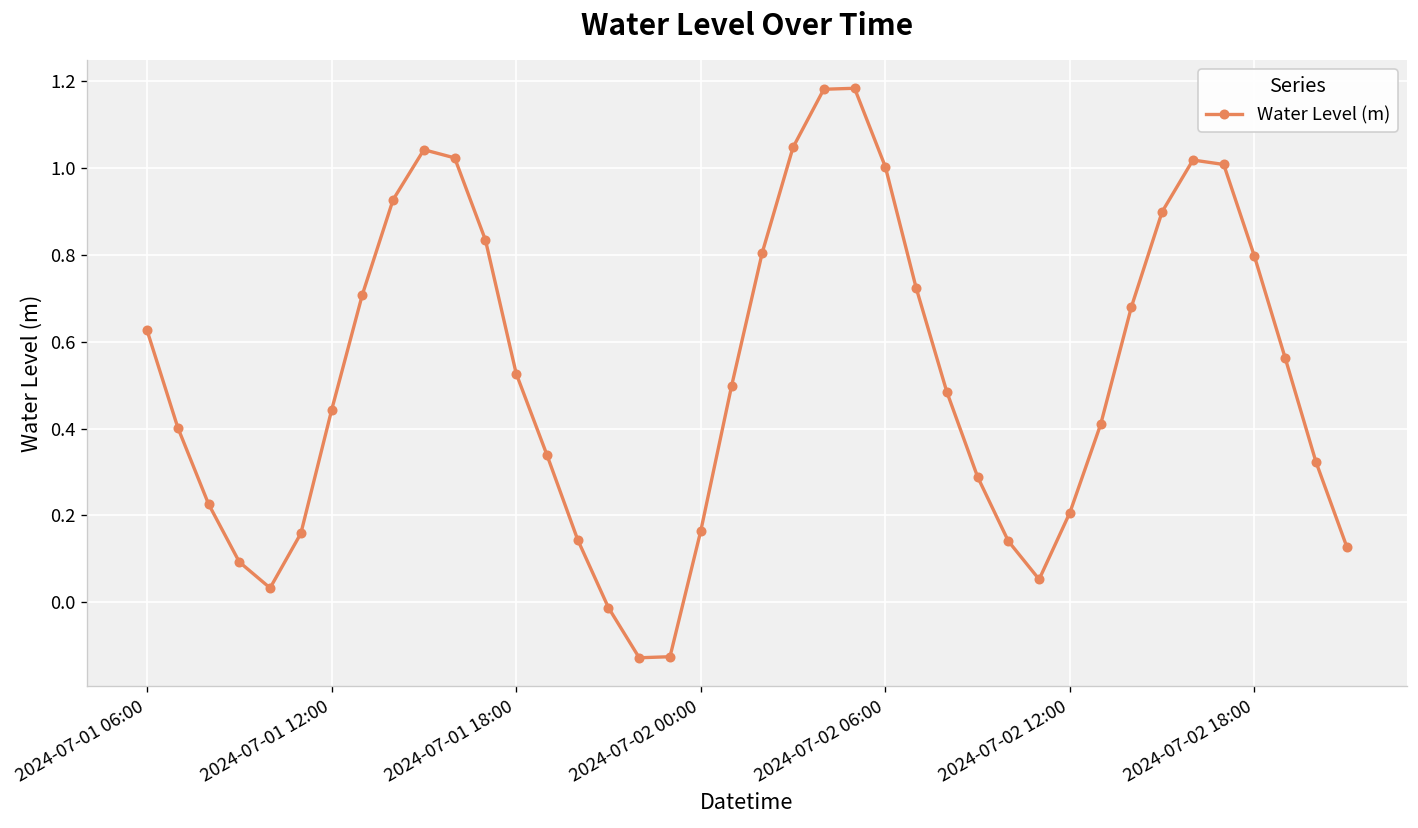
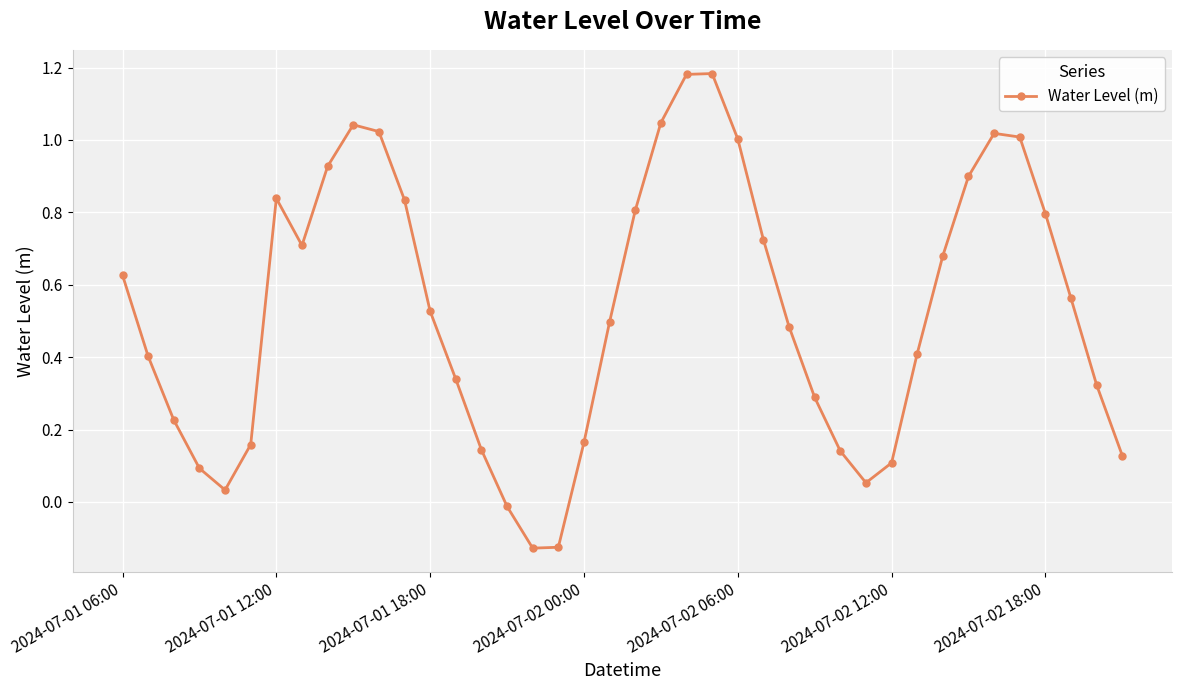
  {
    "2024-07-01 06:00": 0.63,
-   "2024-07-01 12:00": 0.44,
+   "2024-07-01 12:00": 0.84,
    "2024-07-01 18:00": 0.53,
    "2024-07-02 00:00": 0.16,
    "2024-07-02 06:00": 1.00,
-   "2024-07-02 12:00": 0.21,
+   "2024-07-02 12:00": 0.11,
    "2024-07-02 18:00": 0.80
  }
